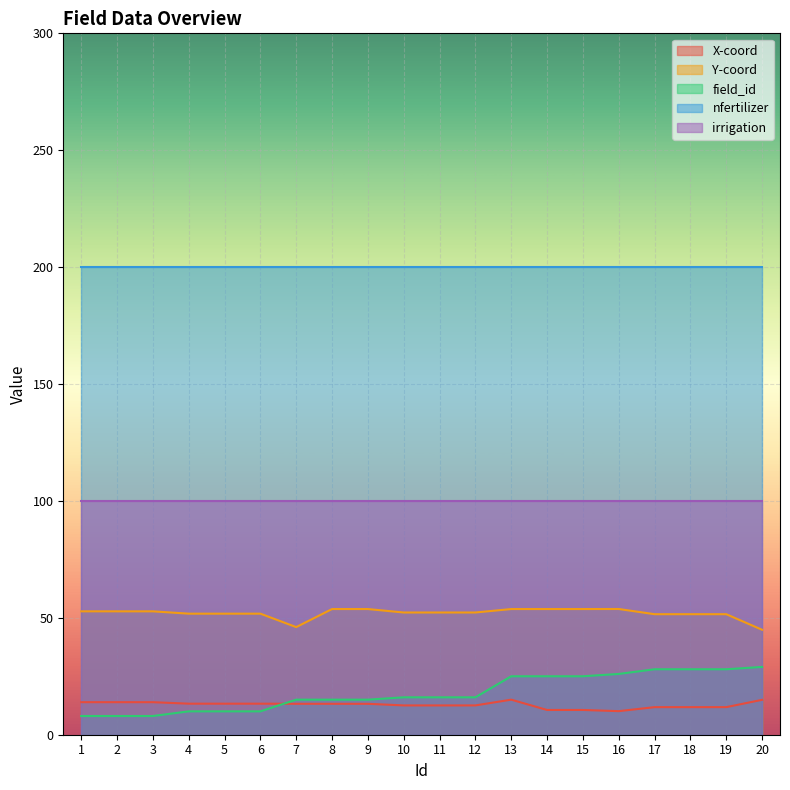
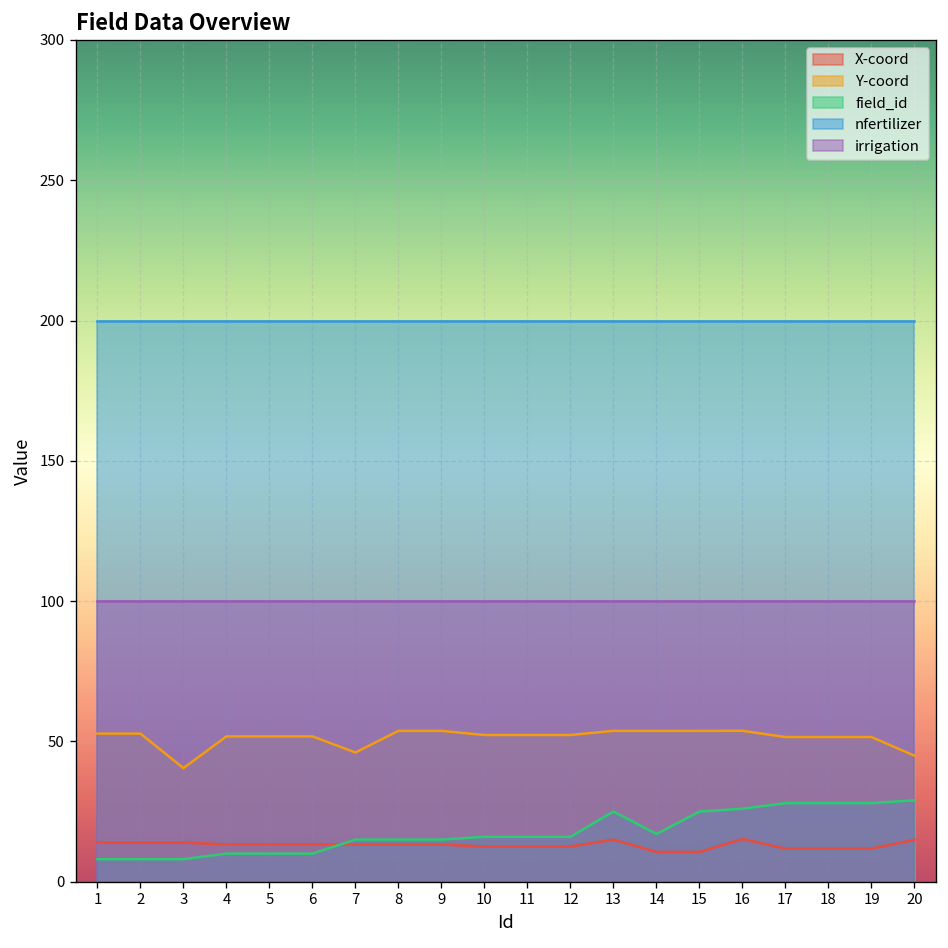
  {
    "X-coord": {
      "1": 14,
      "2": 14,
      "3": 14,
      "4": 13,
      "5": 13,
      "6": 13,
      "7": 13,
      "8": 13,
      "9": 13,
      "10": 13,
      "11": 13,
      "12": 13,
      "13": 15,
      "14": 11,
      "15": 11,
-     "16": 10,
+     "16": 15,
      "17": 12,
      "18": 12,
      "19": 12,
      "20": 15
    },
    "Y-coord": {
      "1": 53,
      "2": 53,
-     "3": 53,
+     "3": 40,
      "4": 52,
      "5": 52,
      "6": 52,
      "7": 46,
      "8": 54,
      "9": 54,
      "10": 52,
      "11": 52,
      "12": 52,
      "13": 54,
      "14": 54,
      "15": 54,
      "16": 54,
      "17": 52,
      "18": 52,
      "19": 52,
      "20": 45
    },
    "field_id": {
      "1": 8,
      "2": 8,
      "3": 8,
      "4": 10,
      "5": 10,
      "6": 10,
      "7": 15,
      "8": 15,
      "9": 15,
      "10": 16,
      "11": 16,
      "12": 16,
      "13": 25,
-     "14": 25,
+     "14": 17,
      "15": 25,
      "16": 26,
      "17": 28,
      "18": 28,
      "19": 28,
      "20": 29
    },
    "nfertilizer": {
      "1": 200,
      "2": 200,
      "3": 200,
      "4": 200,
      "5": 200,
      "6": 200,
      "7": 200,
      "8": 200,
      "9": 200,
      "10": 200,
      "11": 200,
      "12": 200,
      "13": 200,
      "14": 200,
      "15": 200,
      "16": 200,
      "17": 200,
      "18": 200,
      "19": 200,
      "20": 200
    },
    "irrigation": {
      "1": 100,
      "2": 100,
      "3": 100,
      "4": 100,
      "5": 100,
      "6": 100,
      "7": 100,
      "8": 100,
      "9": 100,
      "10": 100,
      "11": 100,
      "12": 100,
      "13": 100,
      "14": 100,
      "15": 100,
      "16": 100,
      "17": 100,
      "18": 100,
      "19": 100,
      "20": 100
    }
  }
